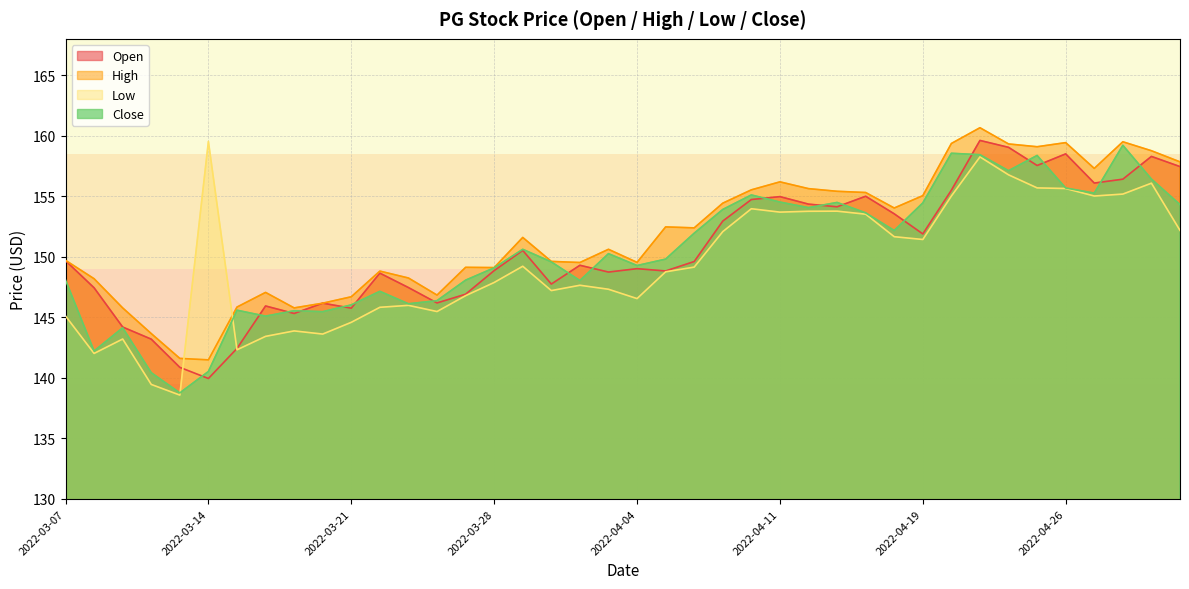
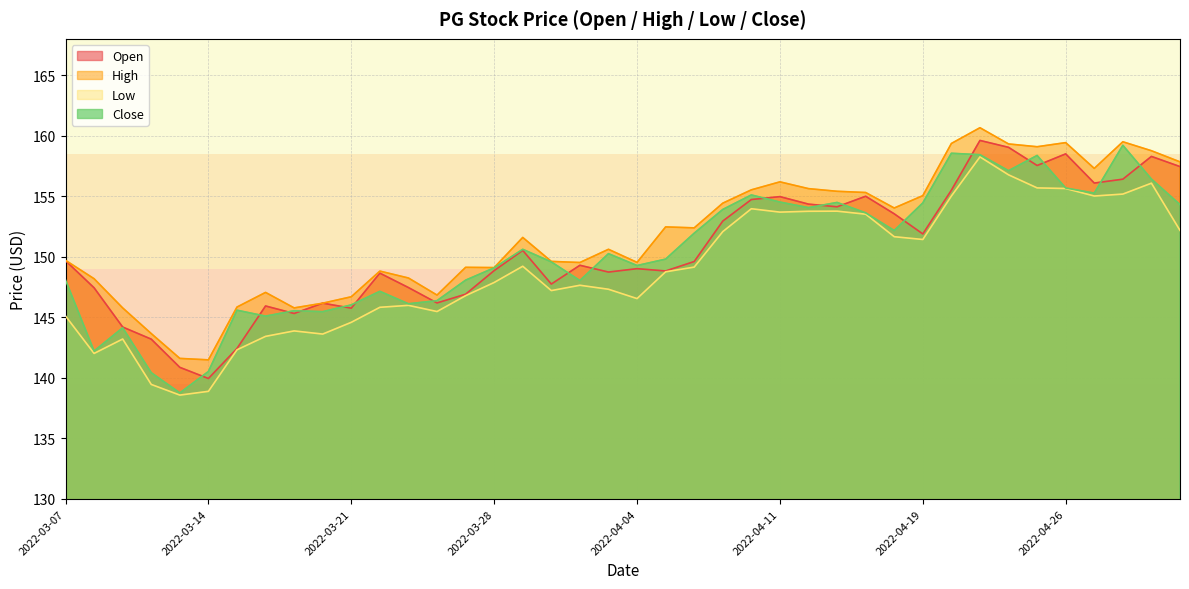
  {
    "Open": {
      "2022-03-14": 140.0,
      "2022-03-21": 145.8,
      "2022-03-28": 148.9,
      "2022-04-04": 149.0,
      "2022-04-11": 155.0,
      "2022-04-19": 151.9,
      "2022-04-26": 158.5
    },
    "High": {
      "2022-03-14": 141.5,
      "2022-03-21": 146.7,
      "2022-04-04": 149.5,
      "2022-04-11": 156.2,
      "2022-04-19": 155.1,
      "2022-04-26": 159.4
    },
    "Low": {
      "2022-03-07": 145.1,
-     "2022-03-14": 159.5,
+     "2022-03-14": 138.9,
      "2022-03-21": 144.6,
      "2022-03-28": 147.9,
      "2022-04-04": 146.6,
      "2022-04-11": 153.7,
      "2022-04-19": 151.4
    },
    "Close": {
      "2022-03-07": 148.1,
      "2022-03-14": 140.5,
      "2022-03-21": 146.0,
      "2022-04-04": 149.3,
      "2022-04-11": 154.5,
      "2022-04-19": 154.5
    }
  }
